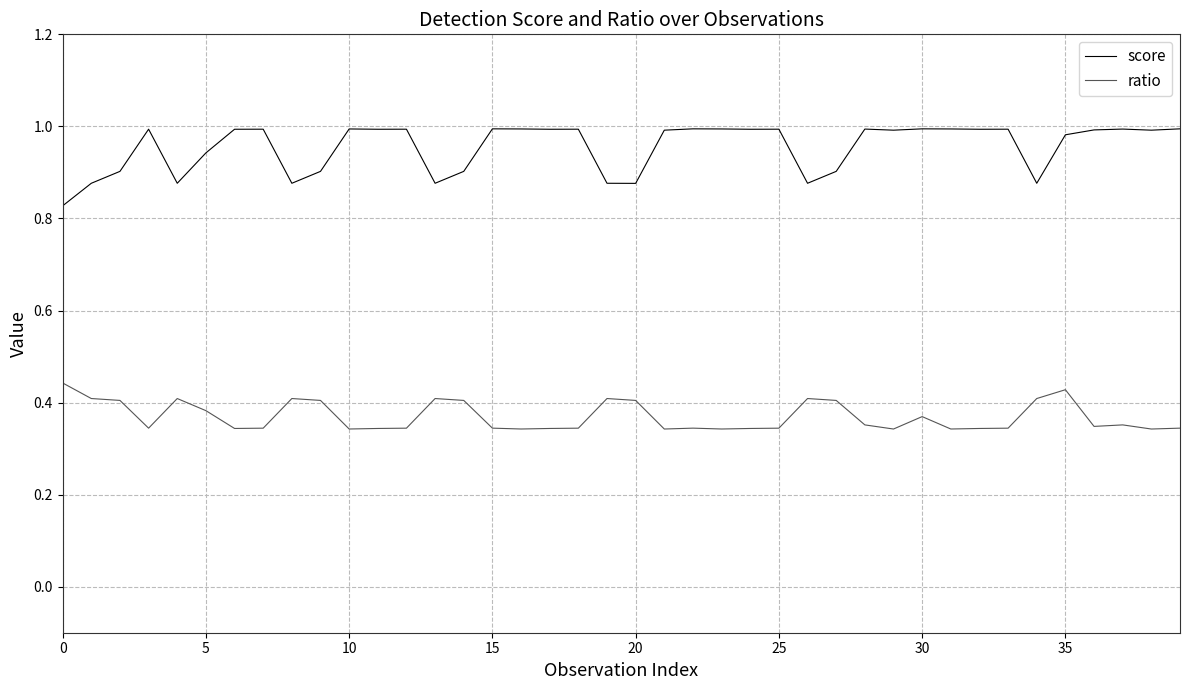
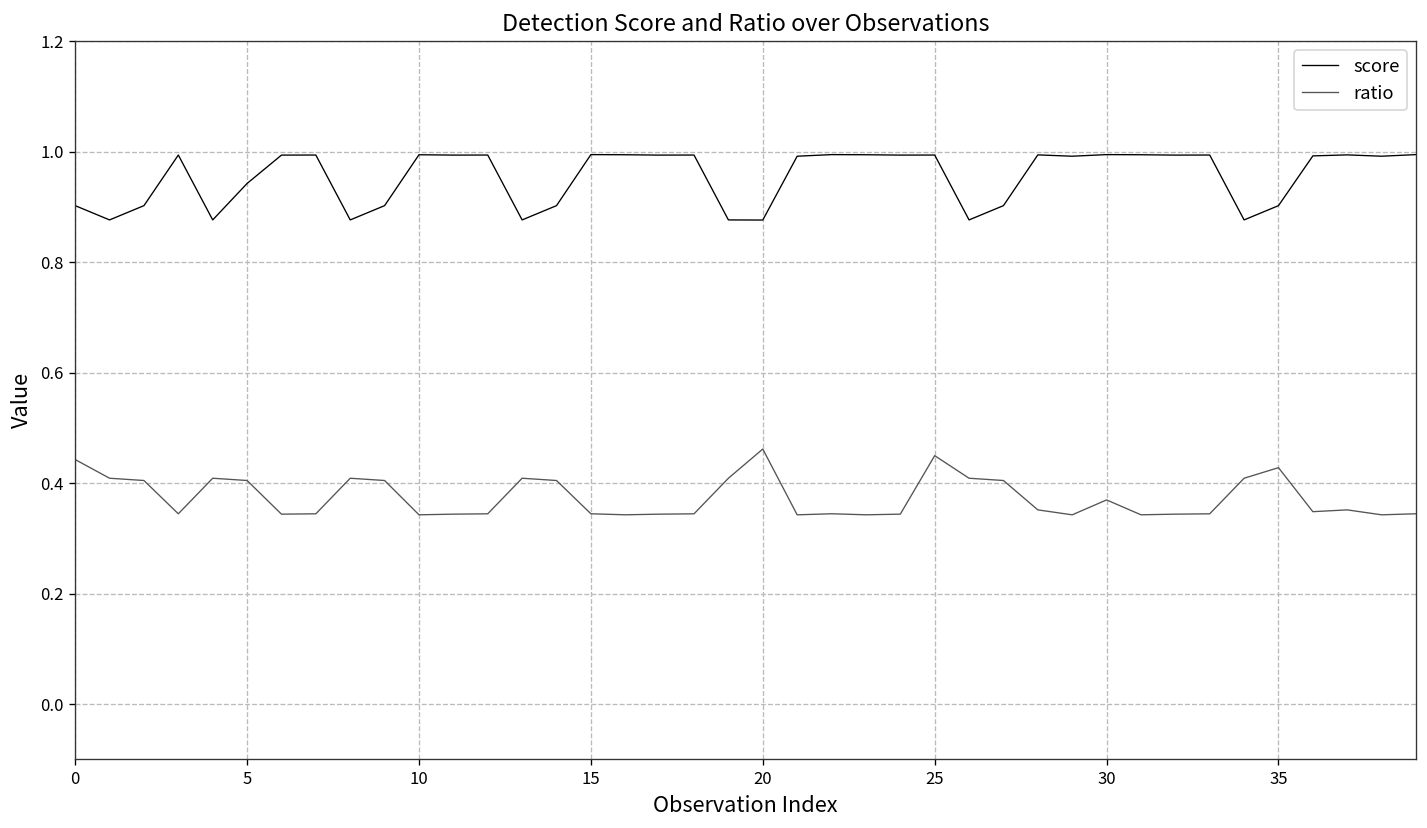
  {
    "score": {
-     "0": 0.83,
+     "0": 0.90,
      "5": 0.94,
      "10": 0.99,
      "15": 0.99,
      "20": 0.88,
      "25": 0.99,
      "30": 0.99,
-     "35": 0.98
+     "35": 0.90
    },
    "ratio": {
      "0": 0.44,
-     "5": 0.38,
+     "5": 0.40,
      "10": 0.34,
      "15": 0.34,
-     "20": 0.40,
-     "25": 0.34,
+     "20": 0.46,
+     "25": 0.45,
      "30": 0.37,
      "35": 0.43
    }
  }
